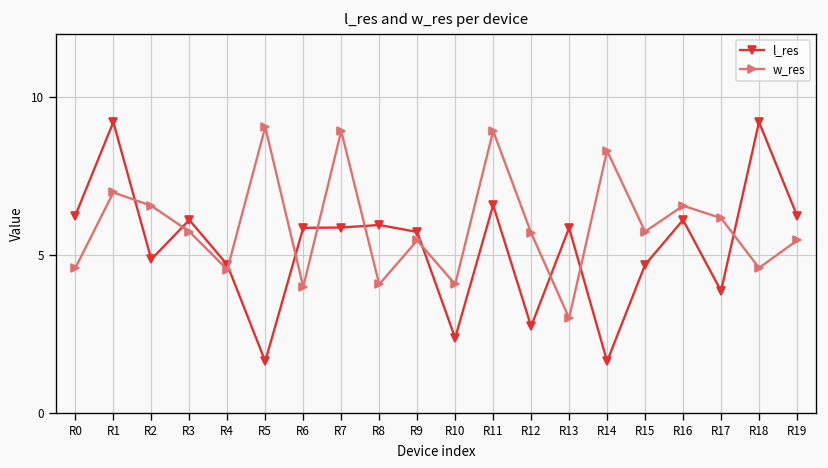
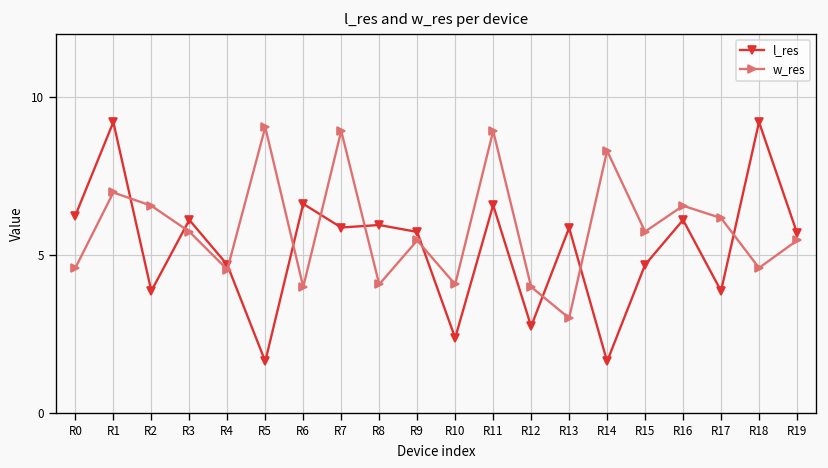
  {
    "l_res": {
      "R0": 6.3,
      "R1": 9.2,
-     "R2": 4.9,
+     "R2": 3.9,
      "R3": 6.1,
      "R4": 4.7,
      "R5": 1.6,
-     "R6": 5.9,
+     "R6": 6.6,
      "R7": 5.9,
      "R8": 6.0,
      "R9": 5.7,
      "R10": 2.4,
      "R11": 6.6,
      "R12": 2.7,
      "R13": 5.9,
      "R14": 1.6,
      "R15": 4.7,
      "R16": 6.1,
      "R17": 3.9,
      "R18": 9.2,
-     "R19": 6.3
+     "R19": 5.7
    },
    "w_res": {
      "R0": 4.6,
      "R1": 7.0,
      "R2": 6.6,
      "R3": 5.7,
      "R4": 4.5,
      "R5": 9.1,
      "R6": 4.0,
      "R7": 8.9,
      "R8": 4.1,
      "R9": 5.5,
      "R10": 4.1,
      "R11": 8.9,
-     "R12": 5.7,
+     "R12": 4.0,
      "R13": 3.0,
      "R14": 8.3,
      "R15": 5.7,
      "R16": 6.6,
      "R17": 6.2,
      "R18": 4.6,
      "R19": 5.5
    }
  }
